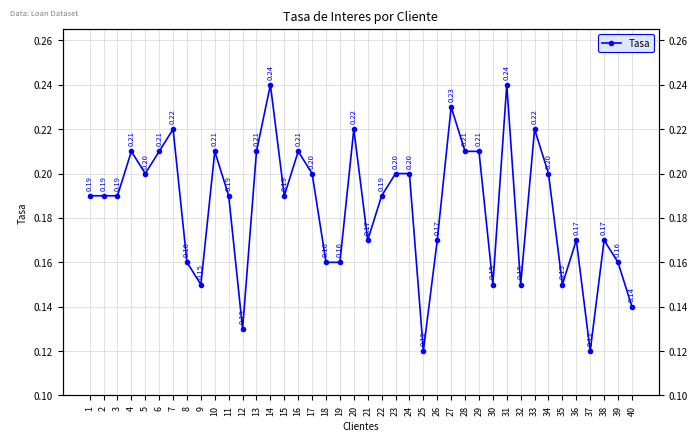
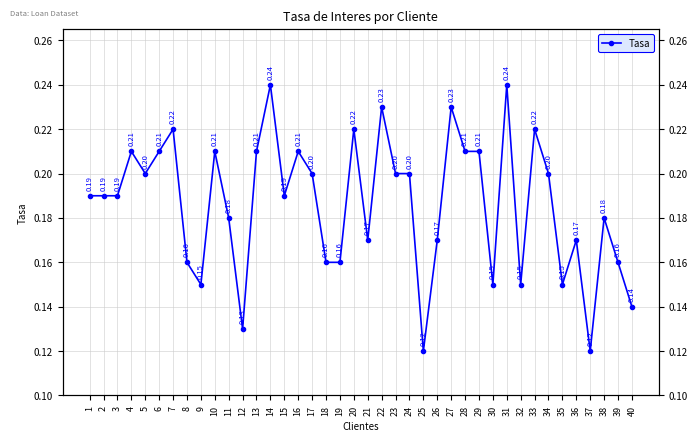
  {
    "1": 0.19,
    "2": 0.19,
    "3": 0.19,
    "4": 0.21,
    "5": 0.20,
    "6": 0.21,
    "7": 0.22,
    "8": 0.16,
    "9": 0.15,
    "10": 0.21,
-   "11": 0.19,
+   "11": 0.18,
    "12": 0.13,
    "13": 0.21,
    "14": 0.24,
    "15": 0.19,
    "16": 0.21,
    "17": 0.20,
    "18": 0.16,
    "19": 0.16,
    "20": 0.22,
    "21": 0.17,
-   "22": 0.19,
+   "22": 0.23,
    "23": 0.20,
    "24": 0.20,
    "25": 0.12,
    "26": 0.17,
    "27": 0.23,
    "28": 0.21,
    "29": 0.21,
    "30": 0.15,
    "31": 0.24,
    "32": 0.15,
    "33": 0.22,
    "34": 0.20,
    "35": 0.15,
    "36": 0.17,
    "37": 0.12,
-   "38": 0.17,
+   "38": 0.18,
    "39": 0.16,
    "40": 0.14
  }
